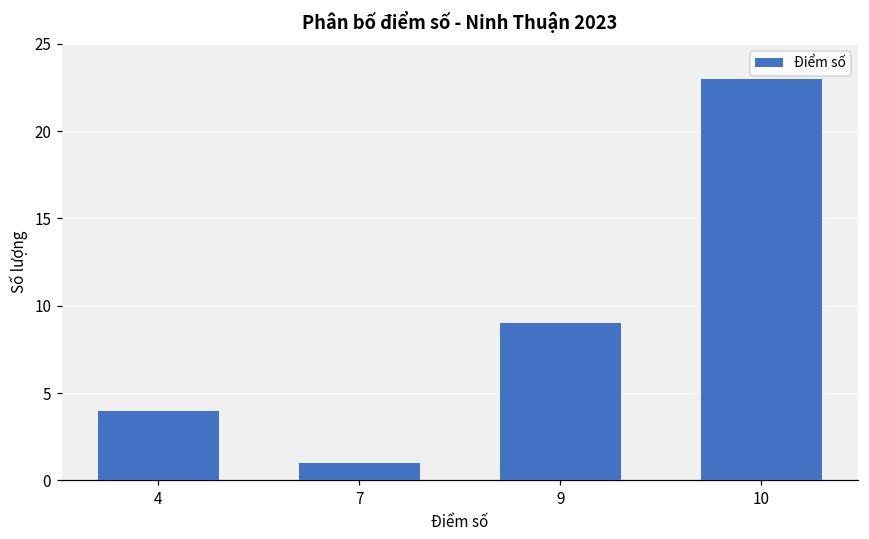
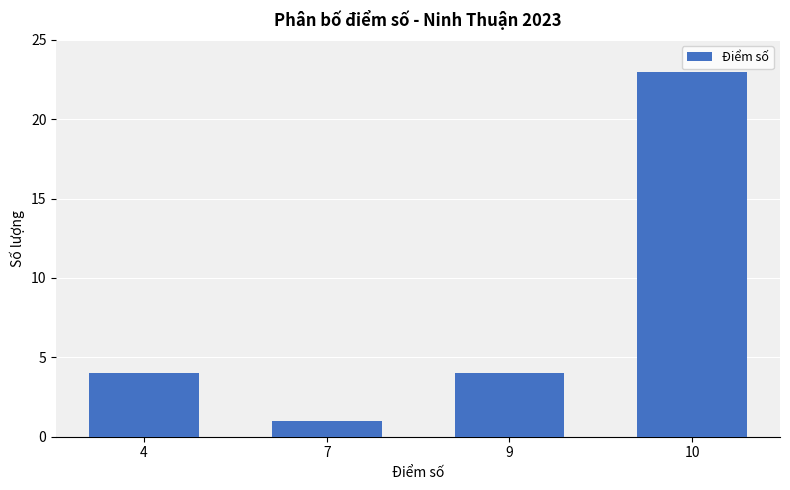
  {
    "4": 4,
    "7": 1,
-   "9": 9,
+   "9": 4,
    "10": 23
  }
